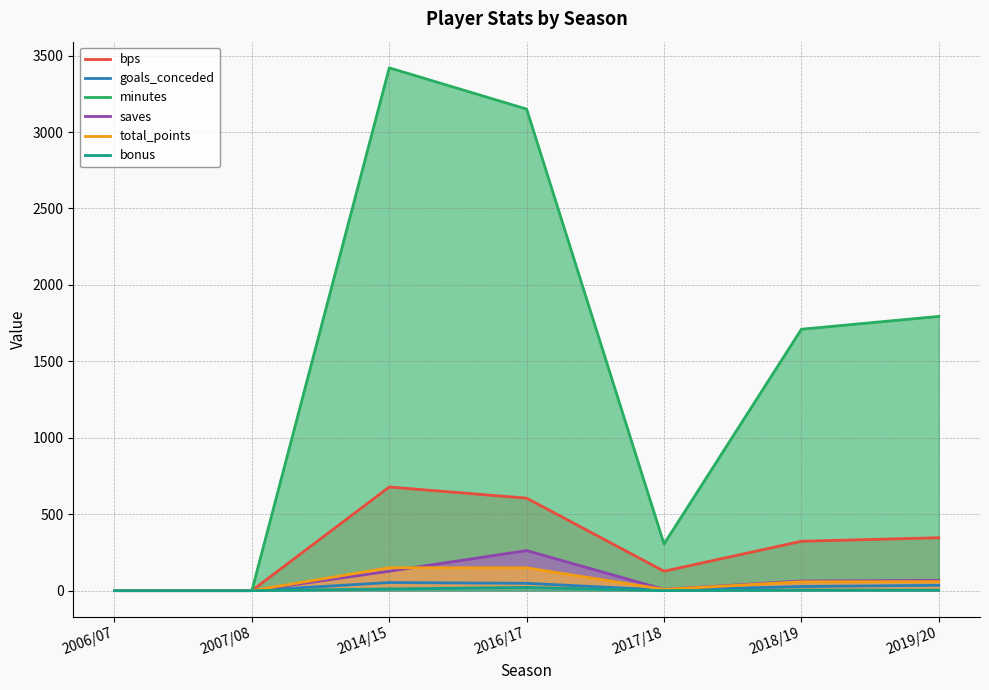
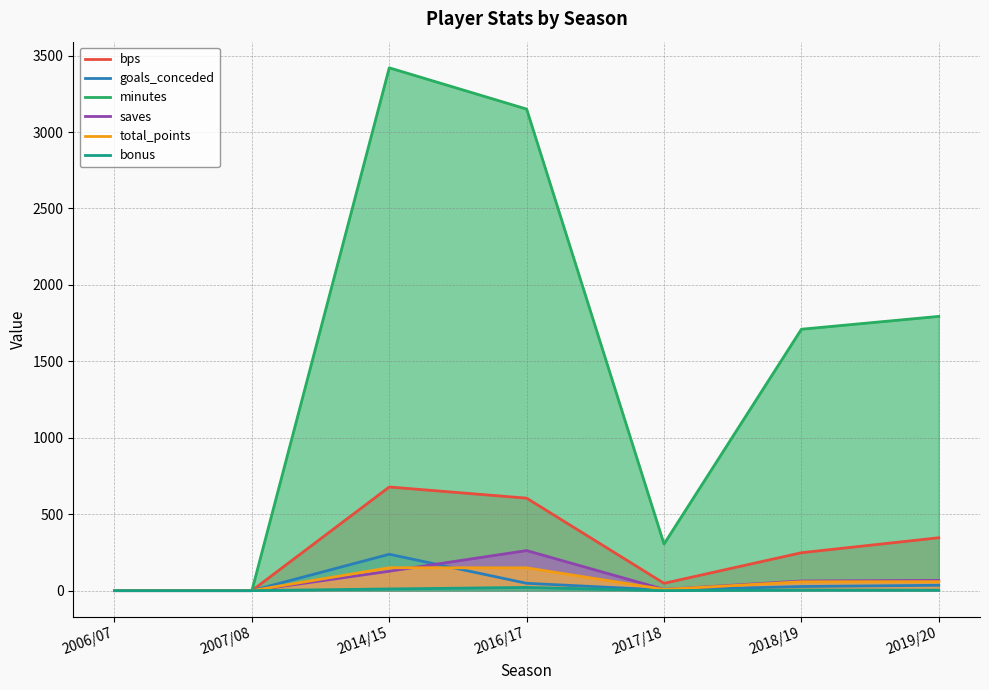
  {
    "bps": {
      "2014/15": 680,
      "2016/17": 610,
-     "2017/18": 130,
-     "2018/19": 320,
+     "2017/18": 50,
+     "2018/19": 250,
      "2019/20": 350
    },
    "goals_conceded": {
-     "2014/15": 50,
+     "2014/15": 240,
      "2016/17": 50,
      "2018/19": 30,
      "2019/20": 40
    },
    "saves": {
      "2014/15": 130,
      "2016/17": 260
    },
    "total_points": {
      "2014/15": 150,
      "2016/17": 150
    }
  }
